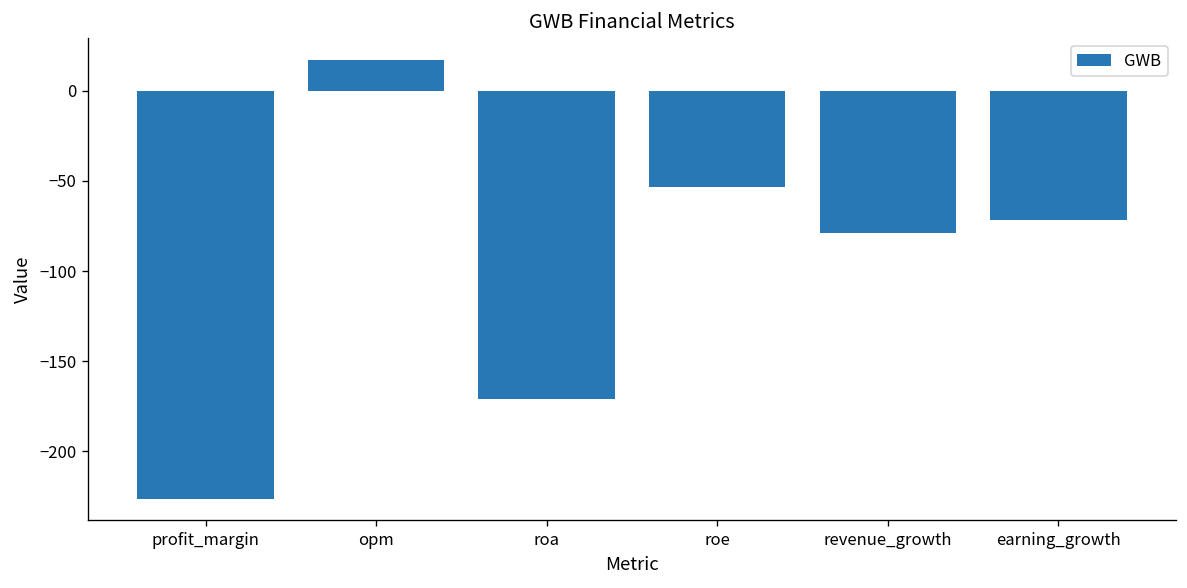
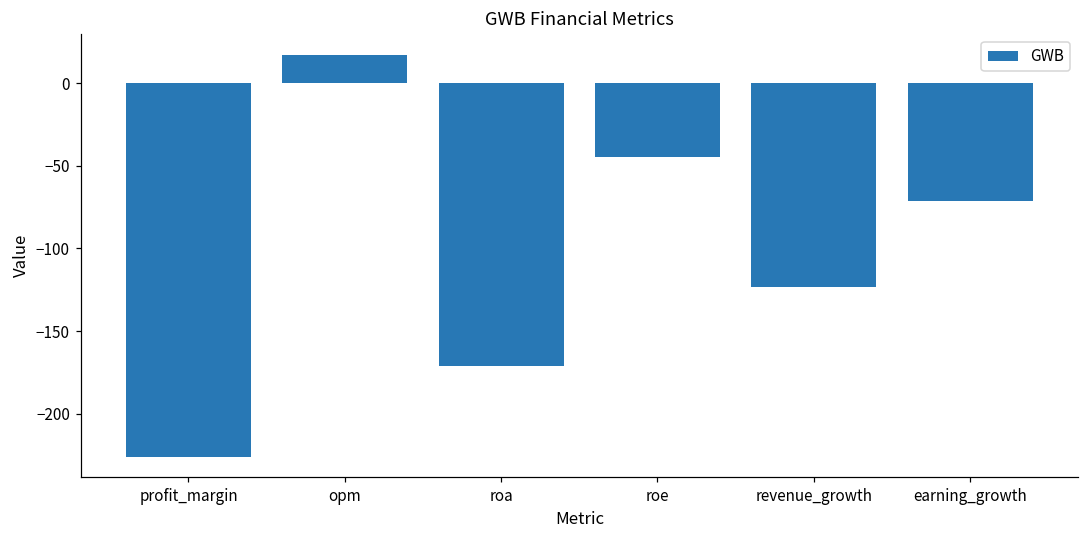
  {
    "profit_margin": -226,
    "opm": 17,
    "roa": -171,
-   "roe": -54,
-   "revenue_growth": -79,
+   "roe": -44,
+   "revenue_growth": -123,
    "earning_growth": -72
  }
